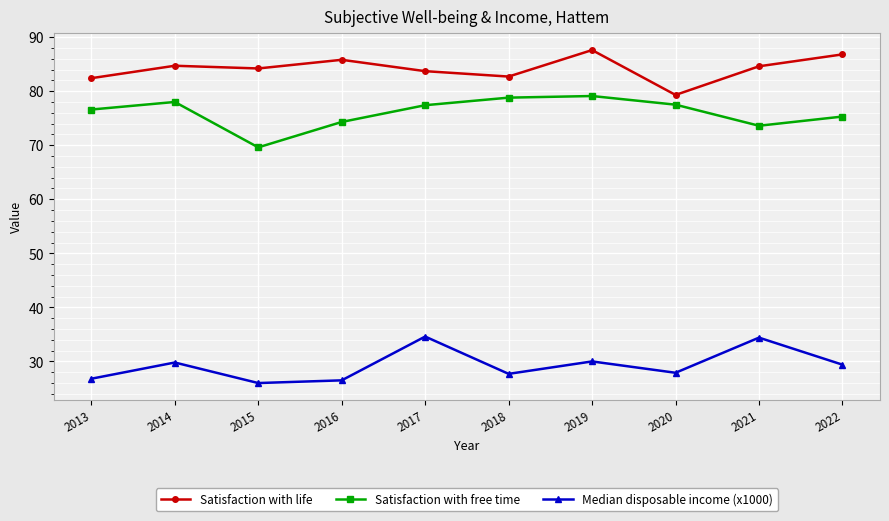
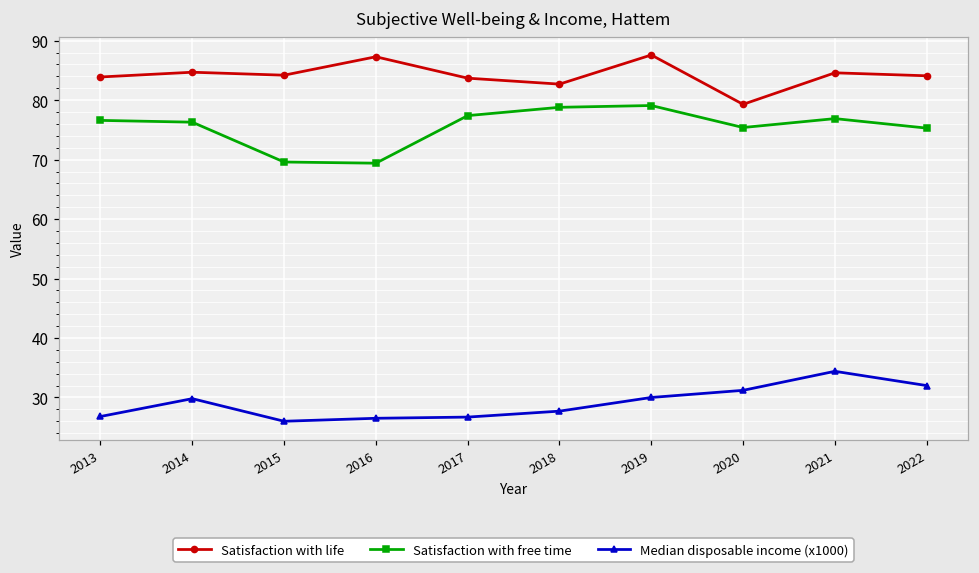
  {
    "Satisfaction with life": {
-     "2013": 82,
+     "2013": 84,
      "2014": 85,
      "2015": 84,
-     "2016": 86,
+     "2016": 87,
      "2017": 84,
      "2018": 83,
      "2019": 88,
      "2020": 79,
      "2021": 85,
-     "2022": 87
+     "2022": 84
    },
    "Satisfaction with free time": {
      "2013": 77,
-     "2014": 78,
+     "2014": 76,
      "2015": 70,
-     "2016": 74,
+     "2016": 69,
      "2017": 77,
      "2018": 79,
      "2019": 79,
-     "2020": 78,
-     "2021": 74,
+     "2020": 75,
+     "2021": 77,
      "2022": 75
    },
    "Median disposable income (x1000)": {
      "2013": 27,
      "2014": 30,
      "2015": 26,
      "2016": 27,
-     "2017": 35,
+     "2017": 27,
      "2018": 28,
      "2019": 30,
-     "2020": 28,
+     "2020": 31,
      "2021": 34,
-     "2022": 29
+     "2022": 32
    }
  }
